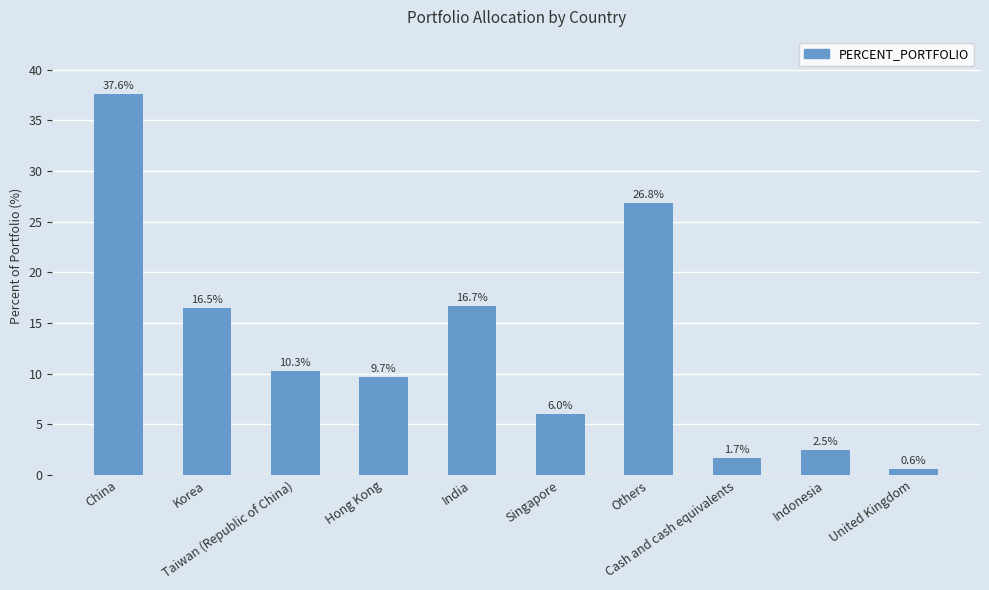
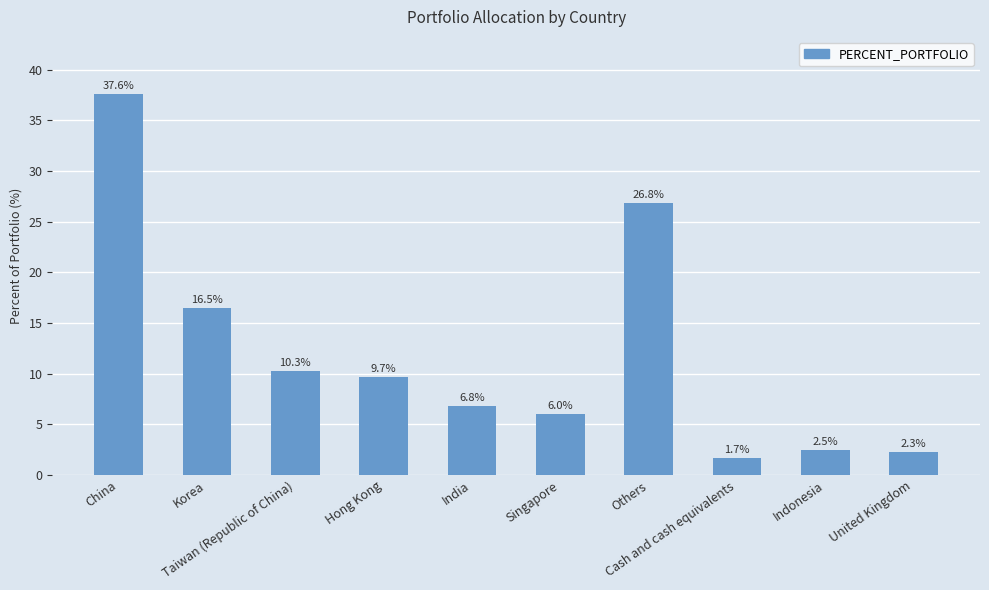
  {
    "China": "37.6%",
    "Korea": "16.5%",
    "Taiwan (Republic of China)": "10.3%",
    "Hong Kong": "9.7%",
-   "India": "16.7%",
+   "India": "6.8%",
    "Singapore": "6.0%",
    "Others": "26.8%",
    "Cash and cash equivalents": "1.7%",
    "Indonesia": "2.5%",
-   "United Kingdom": "0.6%"
+   "United Kingdom": "2.3%"
  }
